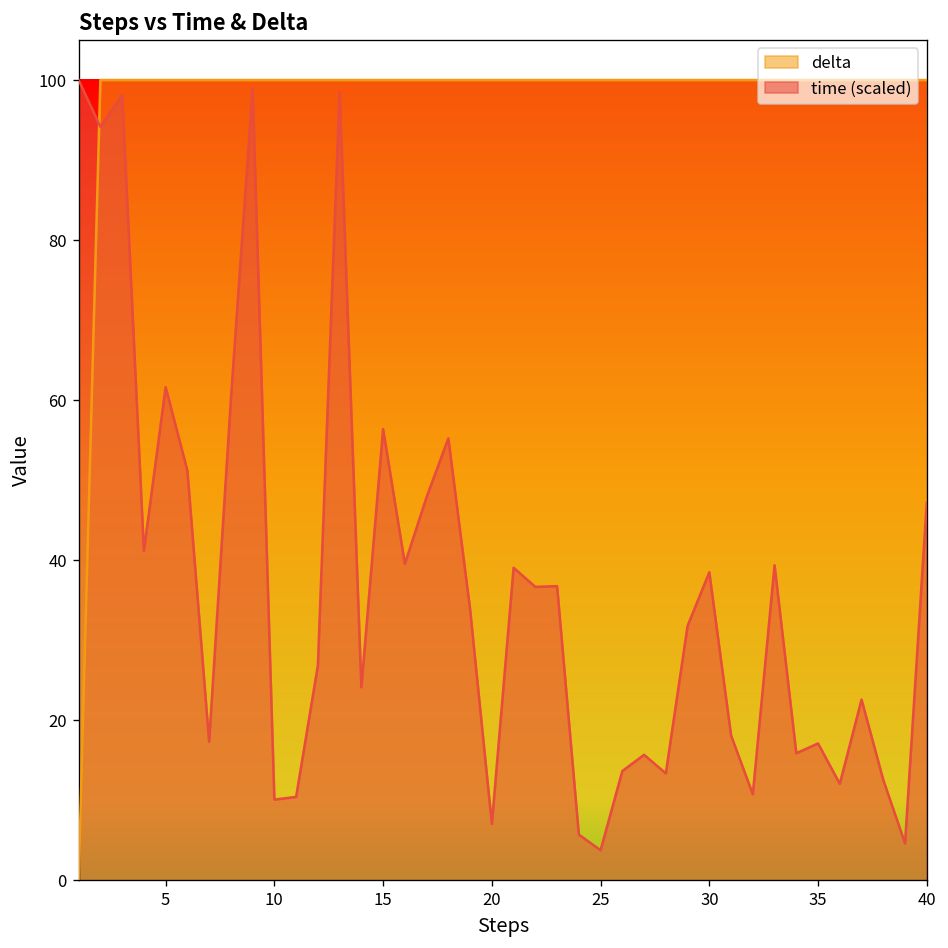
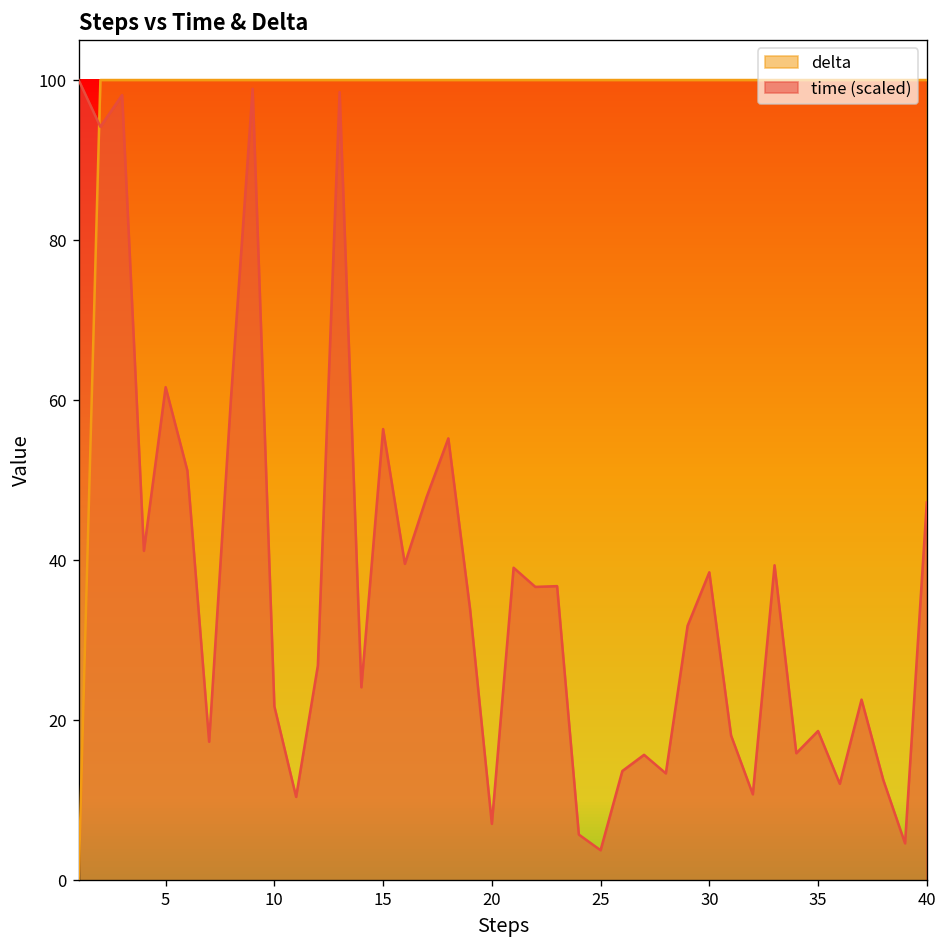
  {
    "delta": {
      "5": 100,
      "10": 100,
      "15": 100,
      "20": 100,
      "25": 100,
      "30": 100,
      "40": 100
    },
    "time (scaled)": {
      "5": 62,
-     "10": 10,
+     "10": 22,
      "15": 56,
      "20": 7,
      "25": 4,
      "30": 38,
-     "35": 17,
+     "35": 19,
      "40": 47
    }
  }
